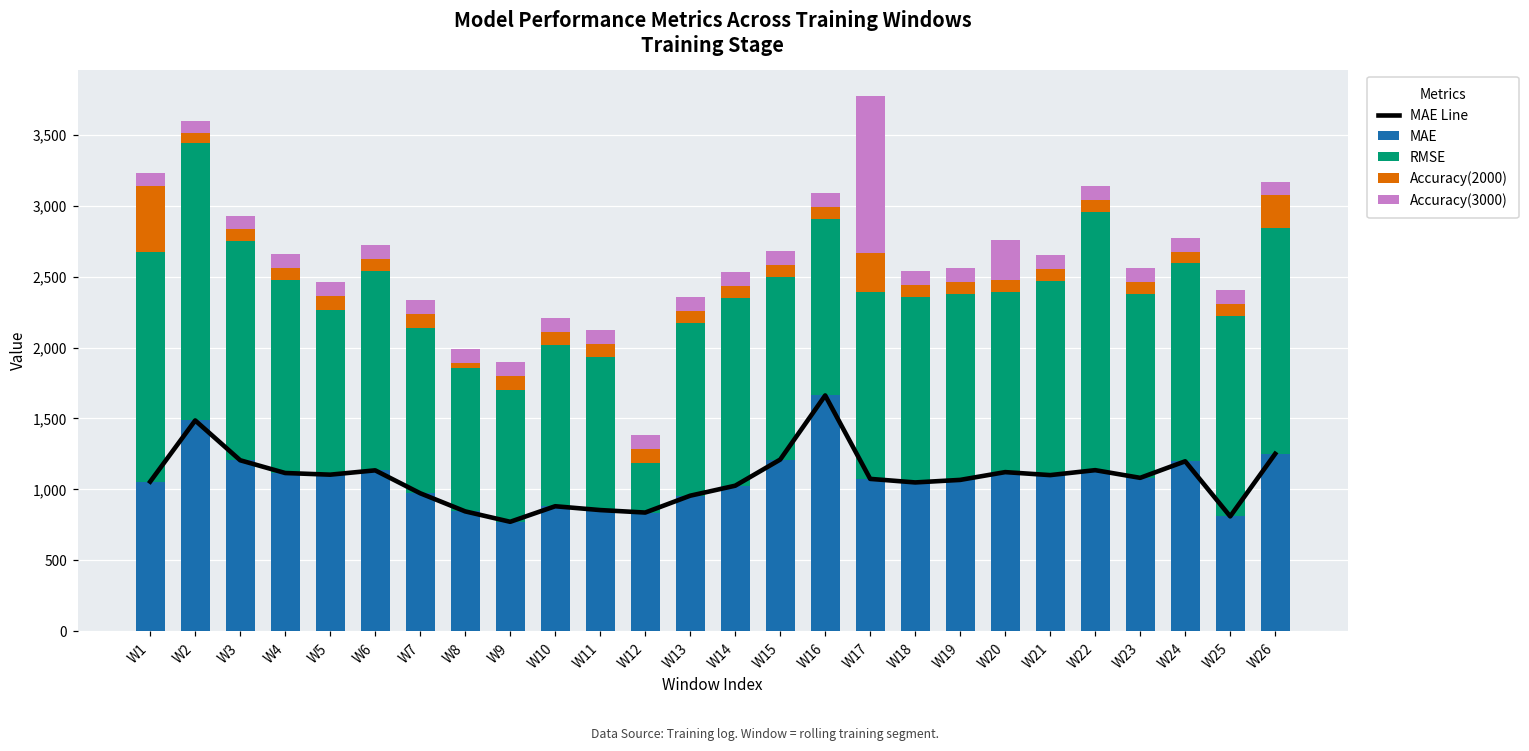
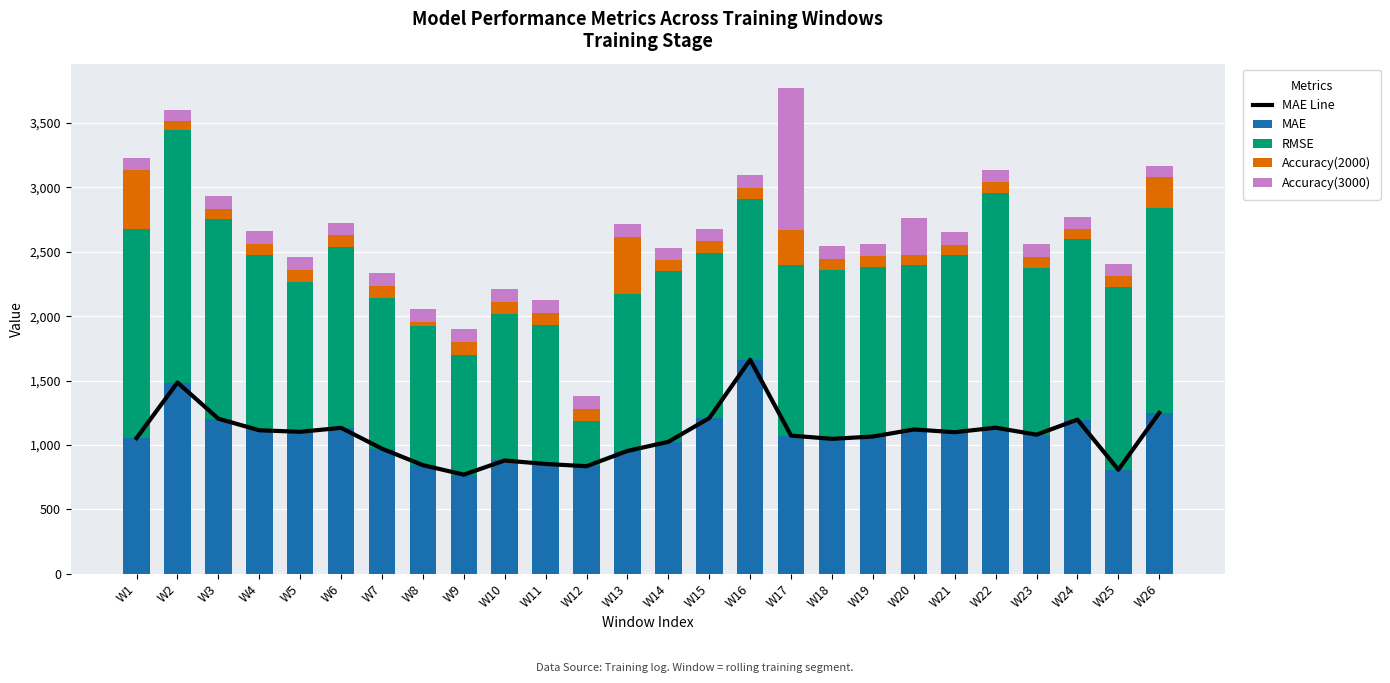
  {
    "MAE Line": {
      "W1": "1,050",
      "W2": "1,490",
      "W3": "1,200",
      "W4": "1,110",
      "W5": "1,100",
      "W6": "1,130",
      "W7": "970",
      "W8": "840",
      "W9": "770",
      "W10": "880",
      "W11": "850",
      "W12": "840",
      "W13": "950",
      "W14": "1,020",
      "W15": "1,210",
      "W16": "1,660",
      "W17": "1,070",
      "W18": "1,050",
      "W19": "1,070",
      "W20": "1,120",
      "W21": "1,100",
      "W22": "1,130",
      "W23": "1,080",
      "W24": "1,200",
      "W25": "810",
      "W26": "1,250"
    },
    "MAE": {
      "W1": "1,050",
      "W2": "1,490",
      "W3": "1,200",
      "W4": "1,110",
      "W5": "1,100",
      "W6": "1,130",
      "W7": "970",
      "W8": "840",
      "W9": "770",
      "W10": "880",
      "W11": "850",
      "W12": "840",
      "W13": "950",
      "W14": "1,020",
      "W15": "1,210",
      "W16": "1,660",
      "W17": "1,070",
      "W18": "1,050",
      "W19": "1,070",
      "W20": "1,120",
      "W21": "1,100",
      "W22": "1,130",
      "W23": "1,080",
      "W24": "1,200",
      "W25": "810",
      "W26": "1,250"
    },
    "RMSE": {
      "W1": "1,620",
      "W2": "1,960",
      "W3": "1,550",
      "W4": "1,360",
      "W5": "1,160",
      "W6": "1,410",
      "W7": "1,170",
-     "W8": "1,010",
+     "W8": "1,080",
      "W9": "930",
      "W10": "1,140",
      "W11": "1,080",
      "W12": "350",
      "W13": "1,220",
      "W14": "1,320",
      "W15": "1,290",
      "W16": "1,250",
      "W17": "1,320",
      "W18": "1,310",
      "W19": "1,310",
      "W20": "1,270",
      "W21": "1,370",
      "W22": "1,820",
      "W23": "1,300",
      "W24": "1,400",
      "W25": "1,420",
      "W26": "1,590"
    },
    "Accuracy(2000)": {
      "W1": "460",
      "W2": "70",
      "W3": "80",
      "W4": "90",
      "W5": "90",
      "W6": "90",
      "W7": "90",
      "W8": "40",
      "W9": "100",
      "W10": "90",
      "W11": "90",
      "W12": "90",
-     "W13": "90",
+     "W13": "440",
      "W14": "90",
      "W15": "90",
      "W16": "90",
      "W17": "270",
      "W18": "80",
      "W19": "80",
      "W20": "80",
      "W21": "80",
      "W22": "80",
      "W23": "80",
      "W24": "80",
      "W25": "80",
      "W26": "240"
    },
    "Accuracy(3000)": {
      "W1": "90",
      "W2": "90",
      "W3": "100",
      "W4": "100",
      "W5": "100",
      "W6": "100",
      "W7": "100",
      "W8": "100",
      "W9": "100",
      "W10": "100",
      "W11": "100",
      "W12": "100",
      "W13": "100",
      "W14": "100",
      "W15": "100",
      "W16": "100",
      "W17": "1,110",
      "W18": "100",
      "W19": "100",
      "W20": "280",
      "W21": "100",
      "W22": "100",
      "W23": "100",
      "W24": "100",
      "W25": "90",
      "W26": "90"
    }
  }
